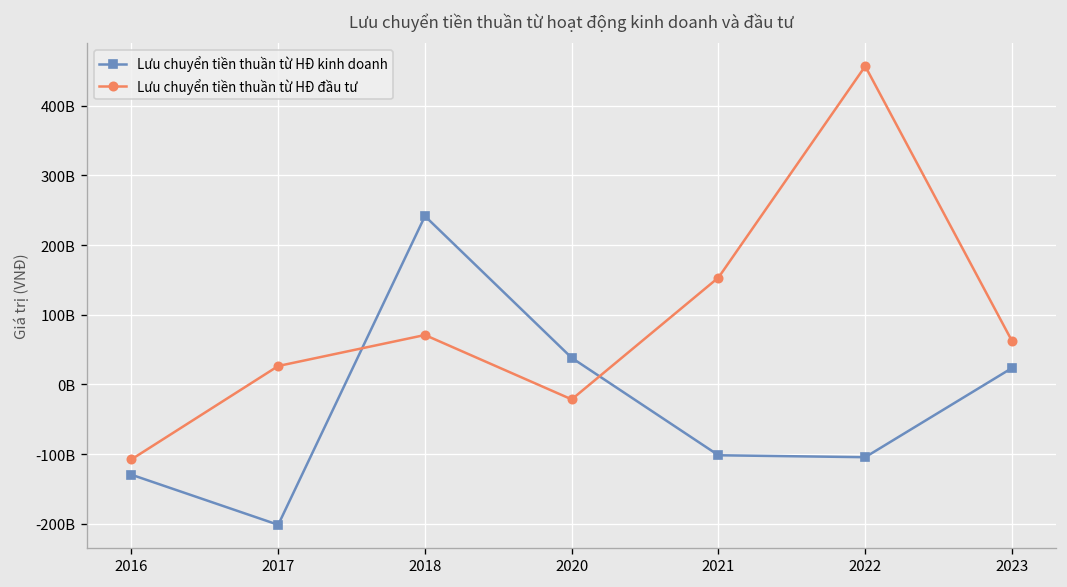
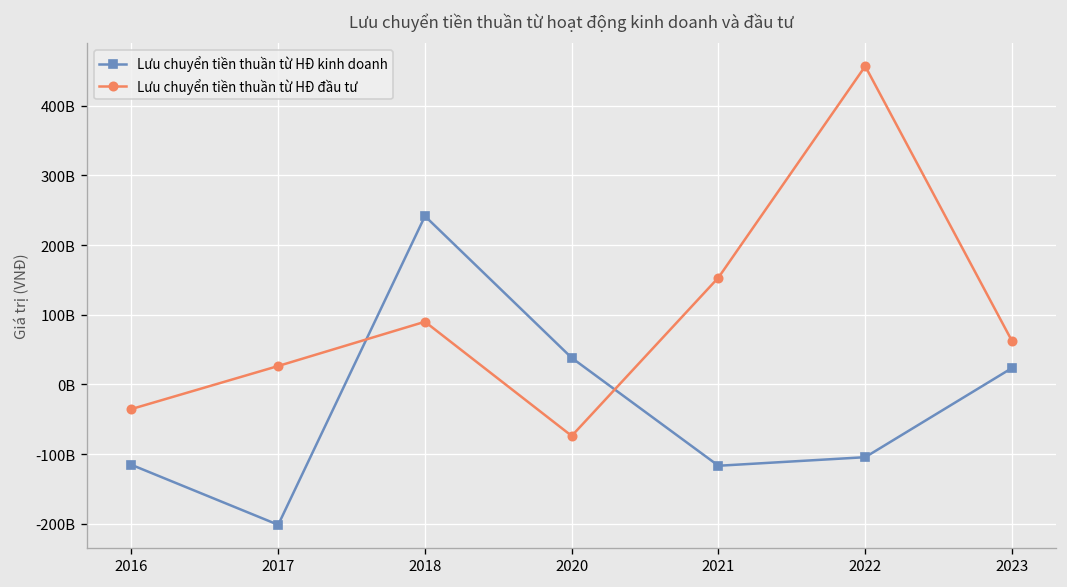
  {
    "Lưu chuyển tiền thuần từ HĐ kinh doanh": {
-     "2016": -130000000000,
+     "2016": -120000000000,
      "2017": -200000000000,
      "2018": 240000000000,
      "2020": 40000000000,
-     "2021": -100000000000,
+     "2021": -120000000000,
      "2022": -100000000000,
      "2023": 20000000000
    },
    "Lưu chuyển tiền thuần từ HĐ đầu tư": {
-     "2016": -110000000000,
+     "2016": -40000000000,
      "2017": 30000000000,
-     "2018": 70000000000,
-     "2020": -20000000000,
+     "2018": 90000000000,
+     "2020": -70000000000,
      "2021": 150000000000,
      "2022": 460000000000,
      "2023": 60000000000
    }
  }
